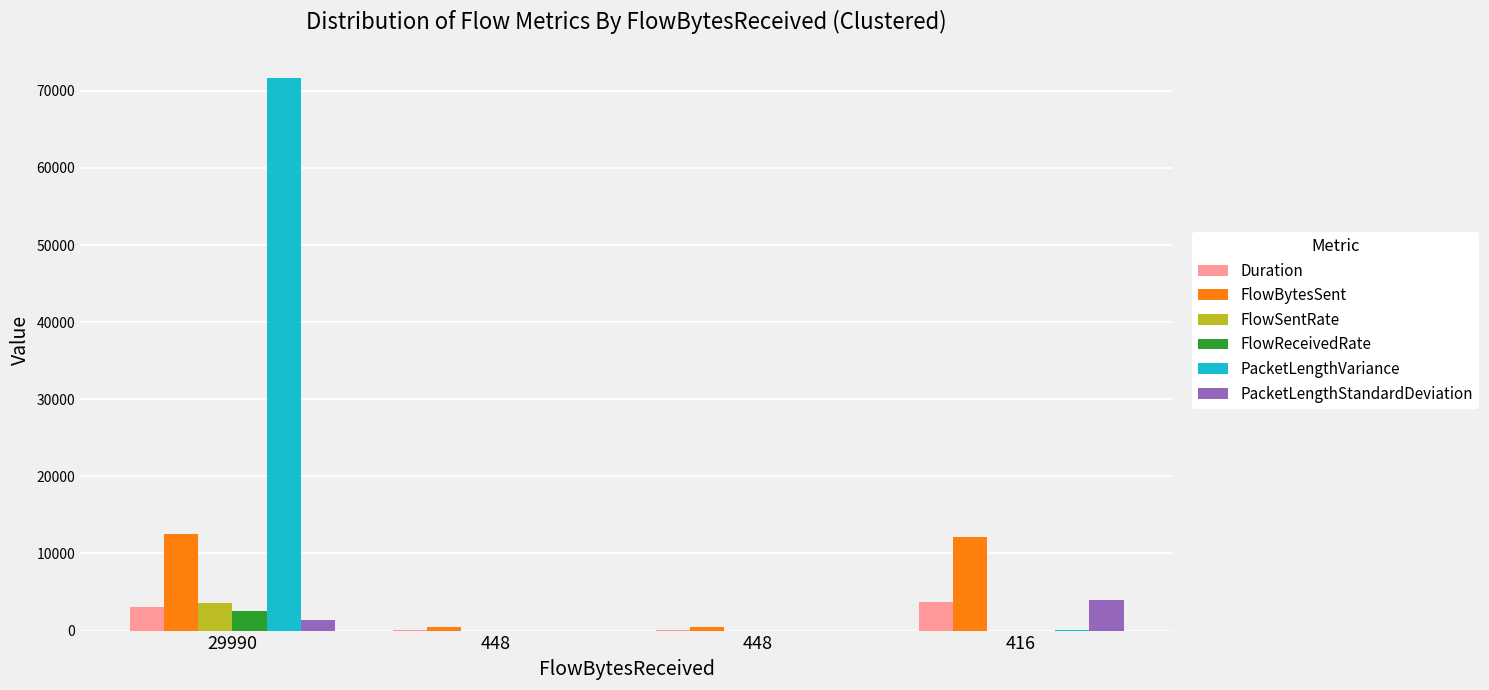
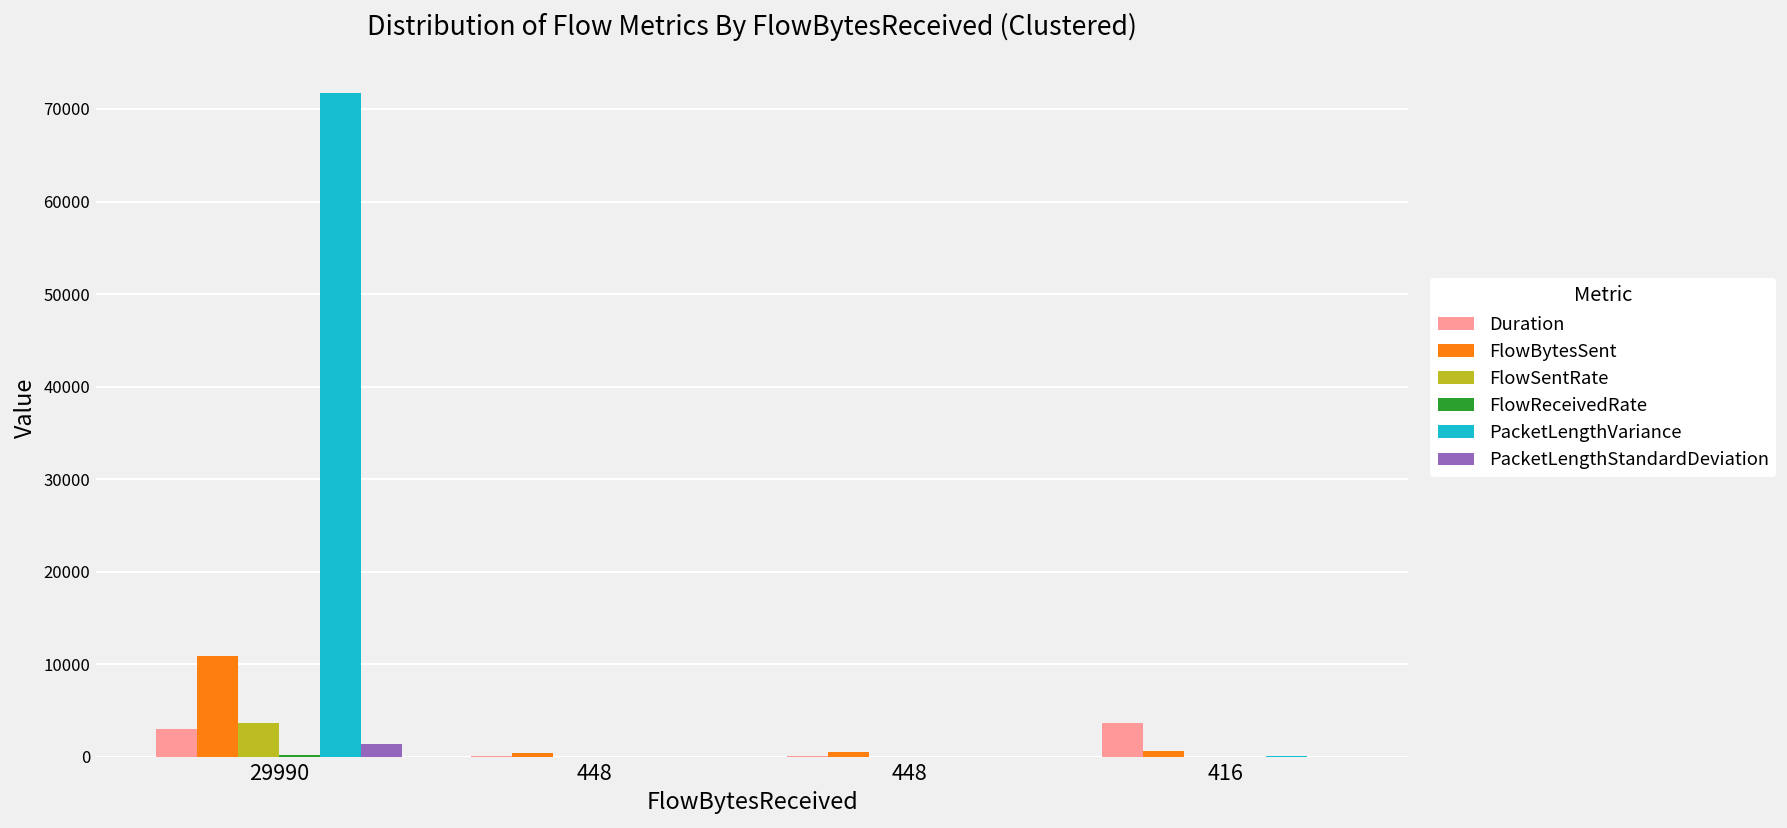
  {
    "Duration": {
      "29990": 3000,
      "416": 4000
    },
    "FlowBytesSent": {
-     "29990": 13000,
-     "416": 12000
+     "29990": 11000,
+     "416": 1000
    },
    "FlowSentRate": {
      "29990": 4000
    },
    "FlowReceivedRate": {
-     "29990": 3000
+     "29990": 0
    },
    "PacketLengthVariance": {
      "29990": 72000
    },
    "PacketLengthStandardDeviation": {
      "29990": 1000,
-     "416": 4000
+     "416": 0
    }
  }
